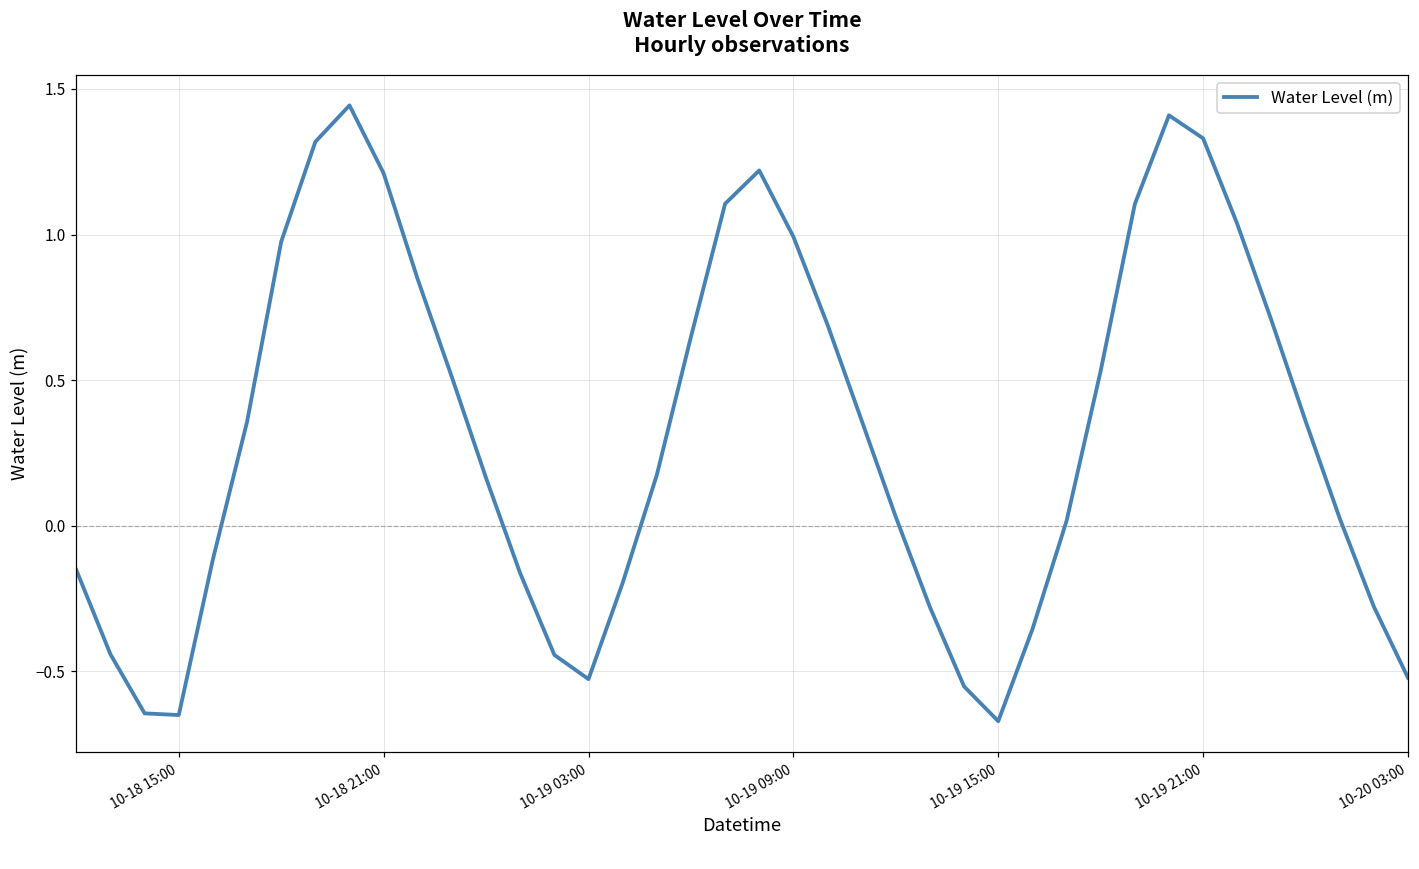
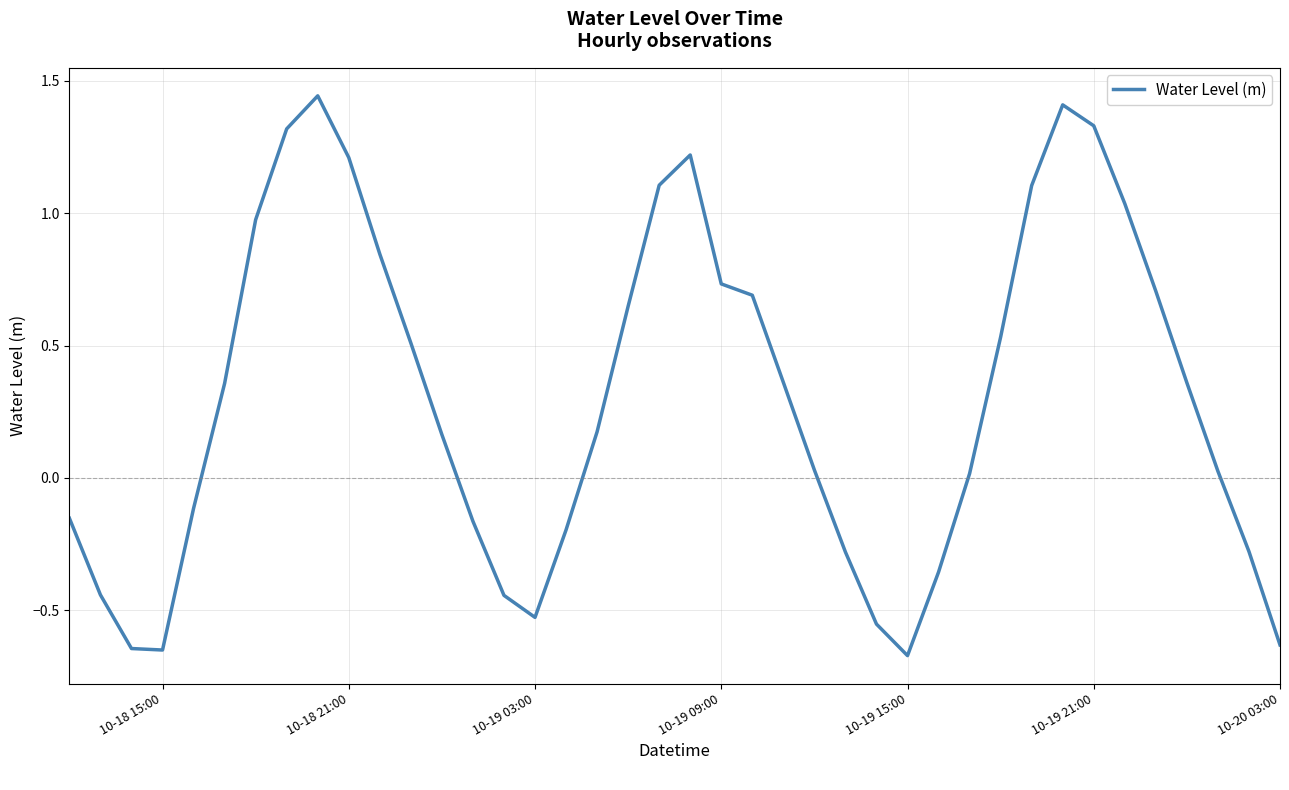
  {
    "10-18 15:00": -0.65,
    "10-18 21:00": 1.21,
    "10-19 03:00": -0.53,
-   "10-19 09:00": 0.99,
+   "10-19 09:00": 0.73,
    "10-19 15:00": -0.67,
    "10-19 21:00": 1.33,
-   "10-20 03:00": -0.52
+   "10-20 03:00": -0.63
  }
